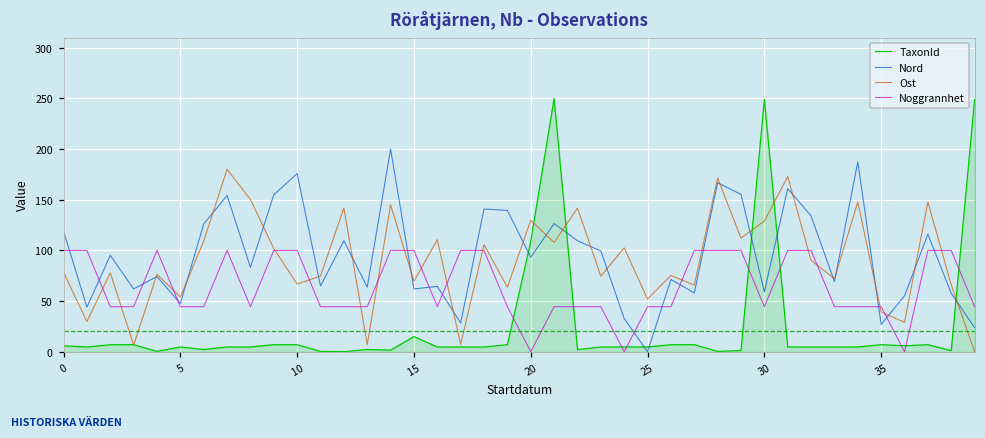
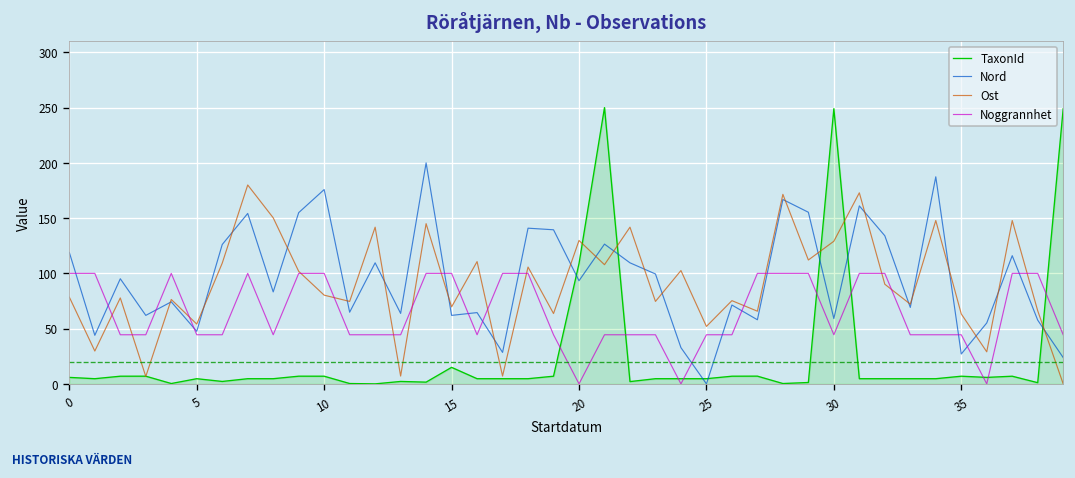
  {
    "TaxonId": {
      "0": 10,
      "5": 0,
      "10": 10,
      "15": 10,
      "20": 110,
      "25": 0,
      "30": 250,
      "35": 10
    },
    "Nord": {
      "0": 120,
      "5": 50,
      "10": 180,
      "15": 60,
      "20": 90,
      "25": 0,
      "30": 60,
      "35": 30
    },
    "Ost": {
      "0": 80,
      "5": 50,
-     "10": 70,
+     "10": 80,
      "15": 70,
      "20": 130,
      "25": 50,
      "30": 130,
-     "35": 40
+     "35": 60
    },
    "Noggrannhet": {
      "0": 100,
      "5": 40,
      "10": 100,
      "15": 100,
      "20": 0,
      "25": 40,
      "30": 40,
      "35": 40
    }
  }
